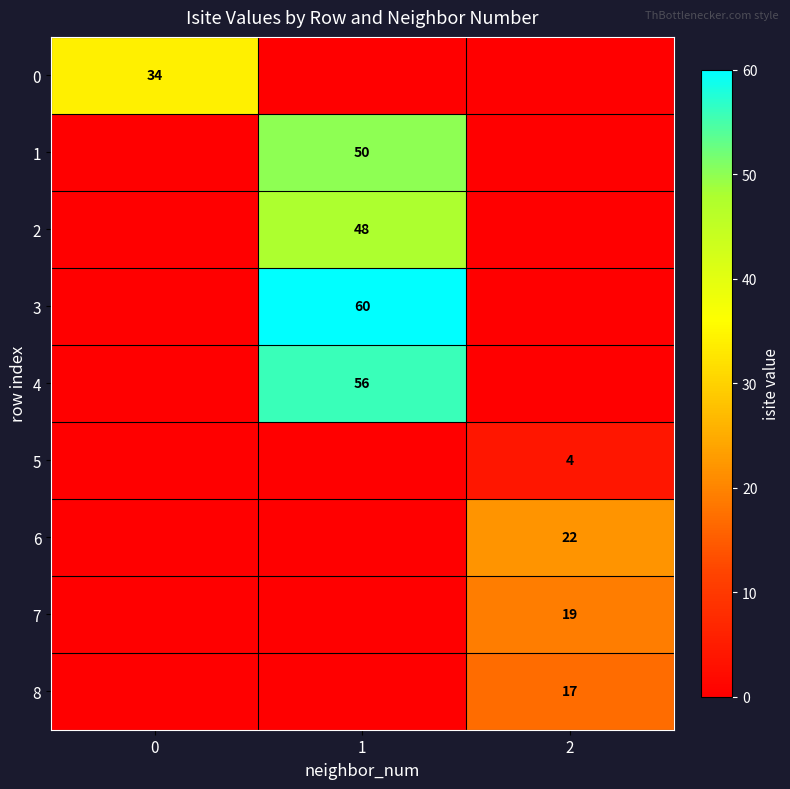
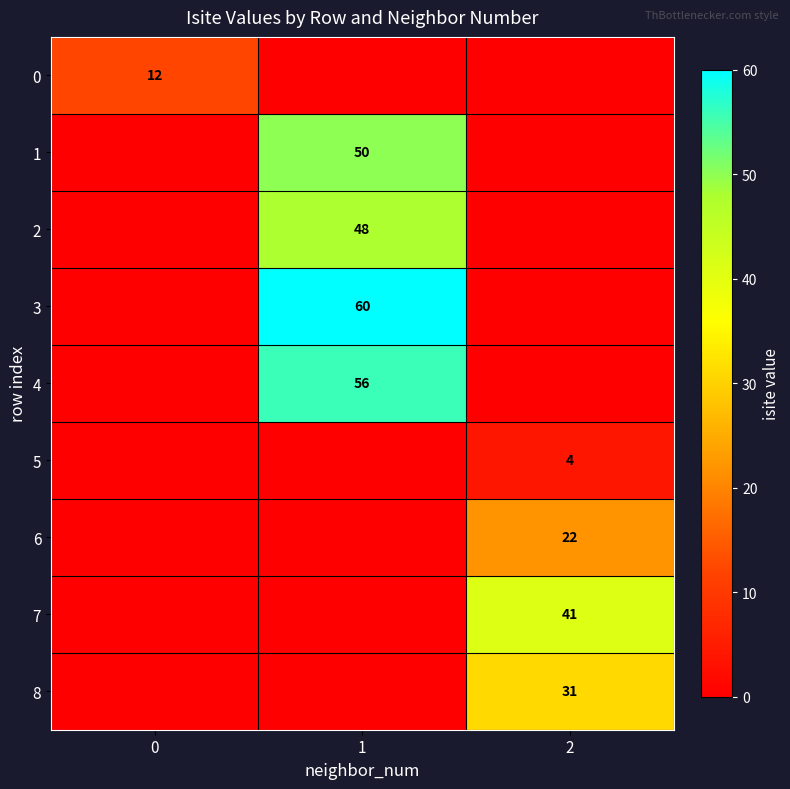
  {
    "0": {
-     "0": 34
+     "0": 12
    },
    "1": {
      "1": 50
    },
    "2": {
      "1": 48
    },
    "3": {
      "1": 60
    },
    "4": {
      "1": 56
    },
    "5": {
      "2": 4
    },
    "6": {
      "2": 22
    },
    "7": {
-     "2": 19
+     "2": 41
    },
    "8": {
-     "2": 17
+     "2": 31
    }
  }
